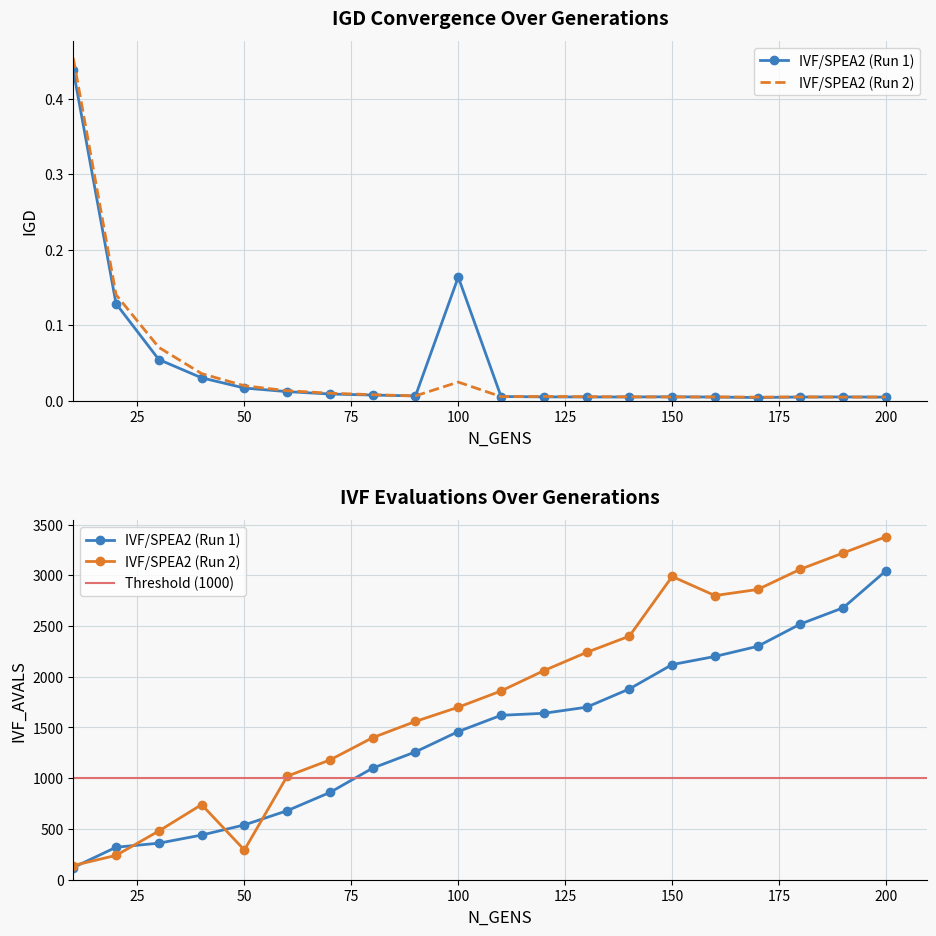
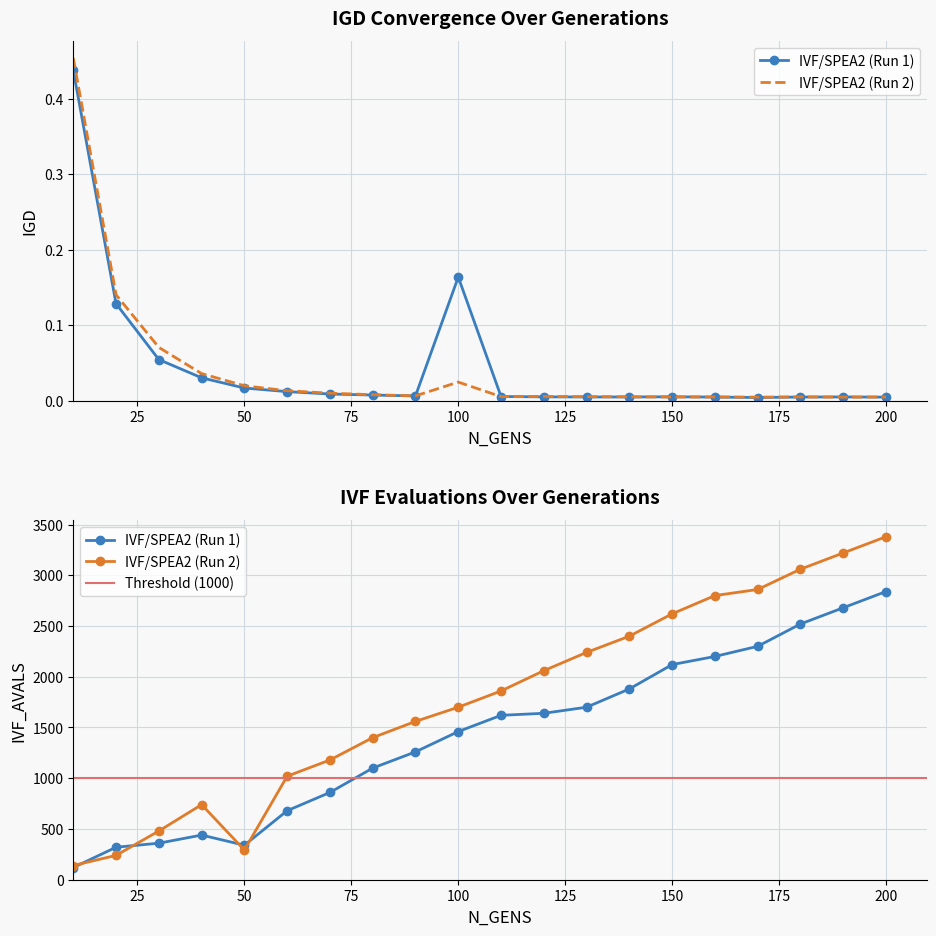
  {
    "IGD Convergence Over Generations": {
      "IVF/SPEA2 (Run 1)": {
        "100": 0.16
      },
      "IVF/SPEA2 (Run 2)": {
        "100": 0.02
      }
    },
    "IVF Evaluations Over Generations": {
      "IVF/SPEA2 (Run 1)": {
-       "50": 540,
+       "50": 340,
        "100": 1460,
        "150": 2120,
-       "200": 3050
+       "200": 2840
      },
      "IVF/SPEA2 (Run 2)": {
        "50": 290,
        "100": 1700,
-       "150": 2990,
+       "150": 2620,
        "200": 3380
      }
    }
  }
